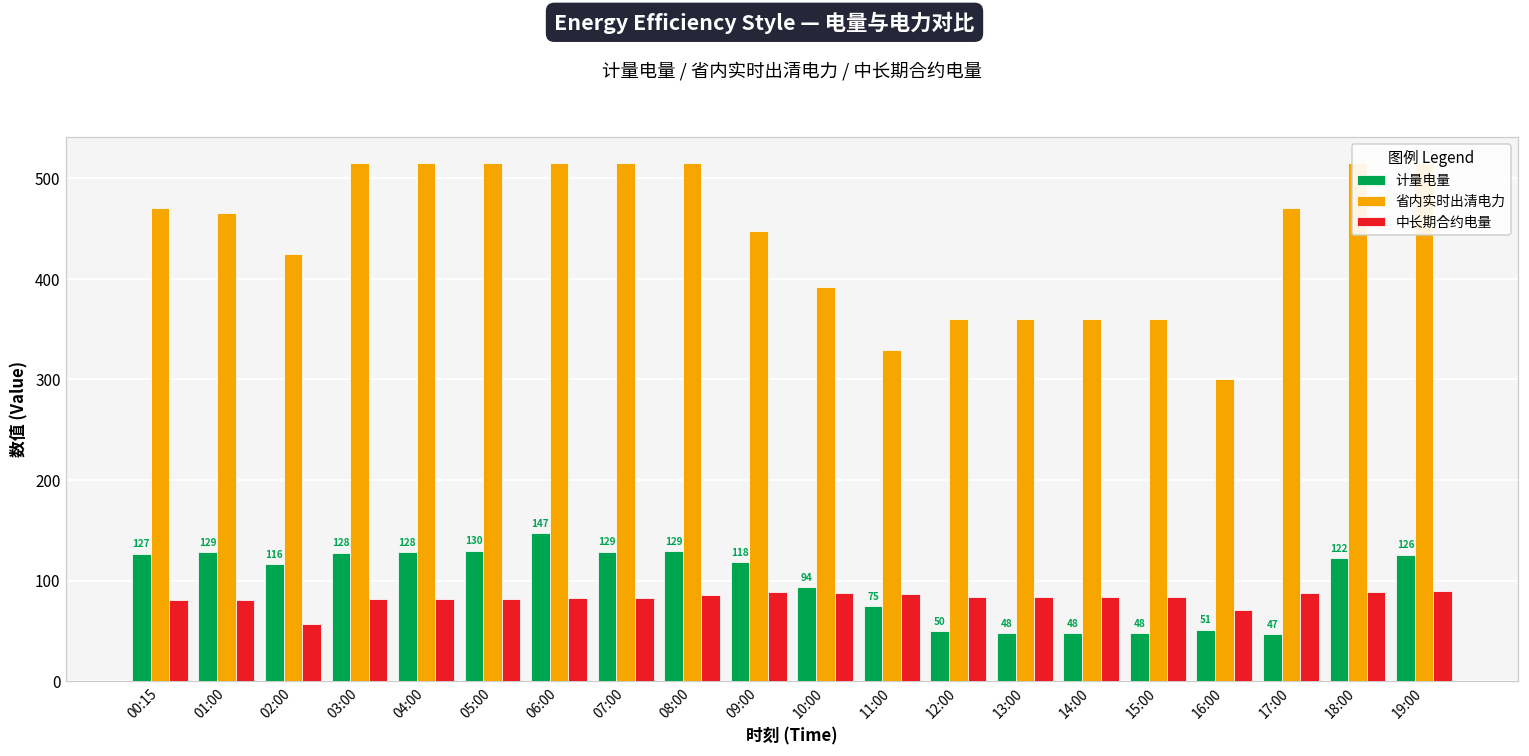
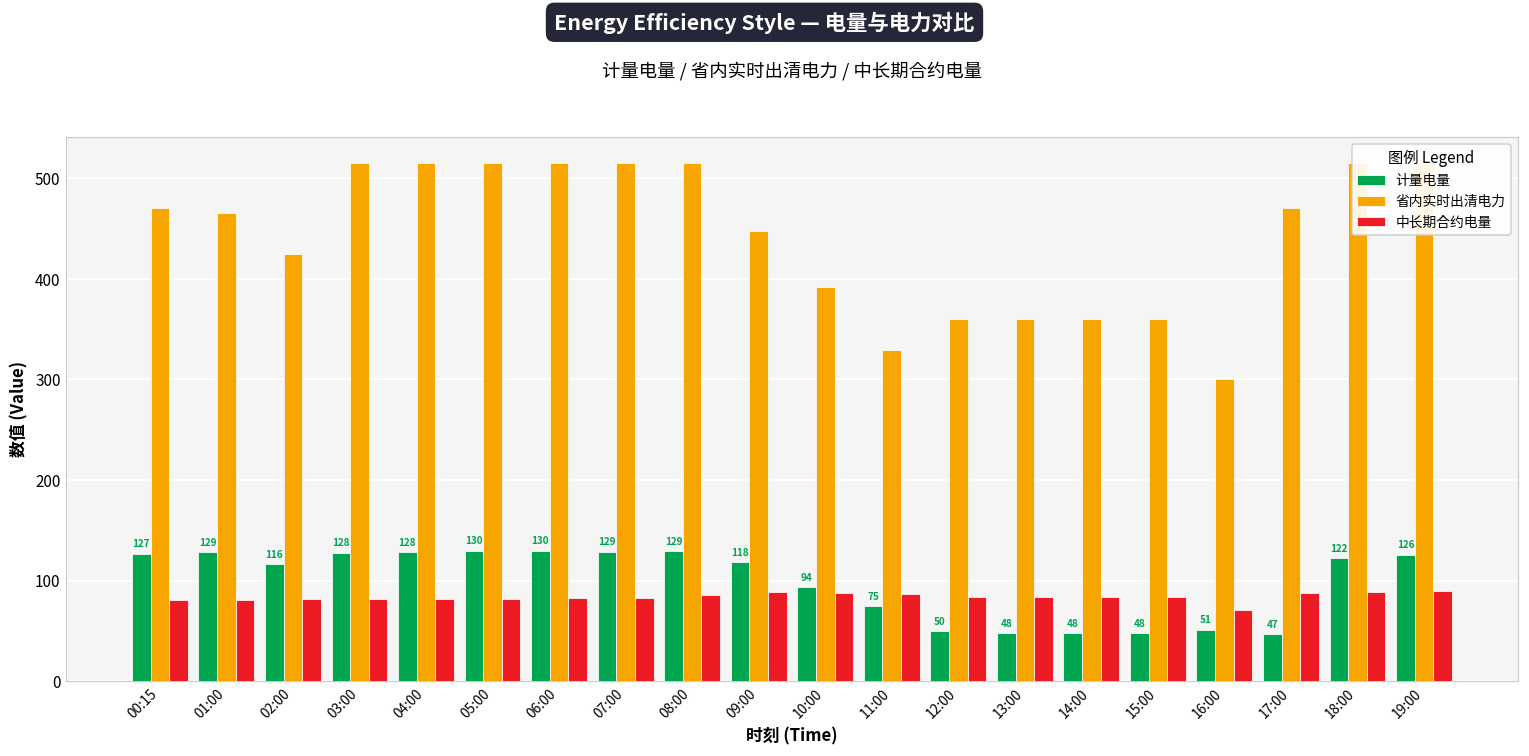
  {
    "计量电量": {
      "00:15": 127,
      "01:00": 129,
      "02:00": 116,
      "03:00": 128,
      "04:00": 128,
      "05:00": 130,
-     "06:00": 147,
+     "06:00": 130,
      "07:00": 129,
      "08:00": 129,
      "09:00": 118,
      "10:00": 94,
      "11:00": 75,
      "12:00": 50,
      "13:00": 48,
      "14:00": 48,
      "15:00": 48,
      "16:00": 51,
      "17:00": 47,
      "18:00": 122,
      "19:00": 126
    },
    "省内实时出清电力": {
      "00:15": 470,
      "01:00": 470,
      "02:00": 430,
      "03:00": 520,
      "04:00": 520,
      "05:00": 520,
      "06:00": 520,
      "07:00": 520,
      "08:00": 520,
      "09:00": 450,
      "10:00": 390,
      "11:00": 330,
      "12:00": 360,
      "13:00": 360,
      "14:00": 360,
      "15:00": 360,
      "16:00": 300,
      "17:00": 470
    },
    "中长期合约电量": {
      "00:15": 80,
      "01:00": 80,
-     "02:00": 60,
+     "02:00": 80,
      "03:00": 80,
      "04:00": 80,
      "05:00": 80,
      "06:00": 80,
      "07:00": 80,
      "08:00": 90,
      "09:00": 90,
      "10:00": 90,
      "11:00": 90,
      "12:00": 80,
      "13:00": 80,
      "14:00": 80,
      "15:00": 80,
      "16:00": 70,
      "17:00": 90,
      "18:00": 90,
      "19:00": 90
    }
  }
